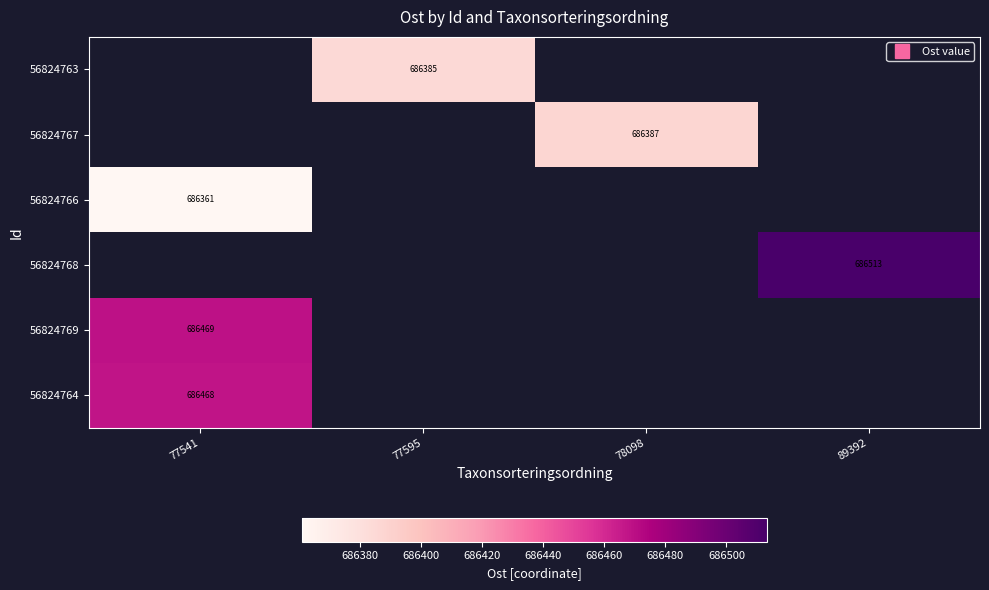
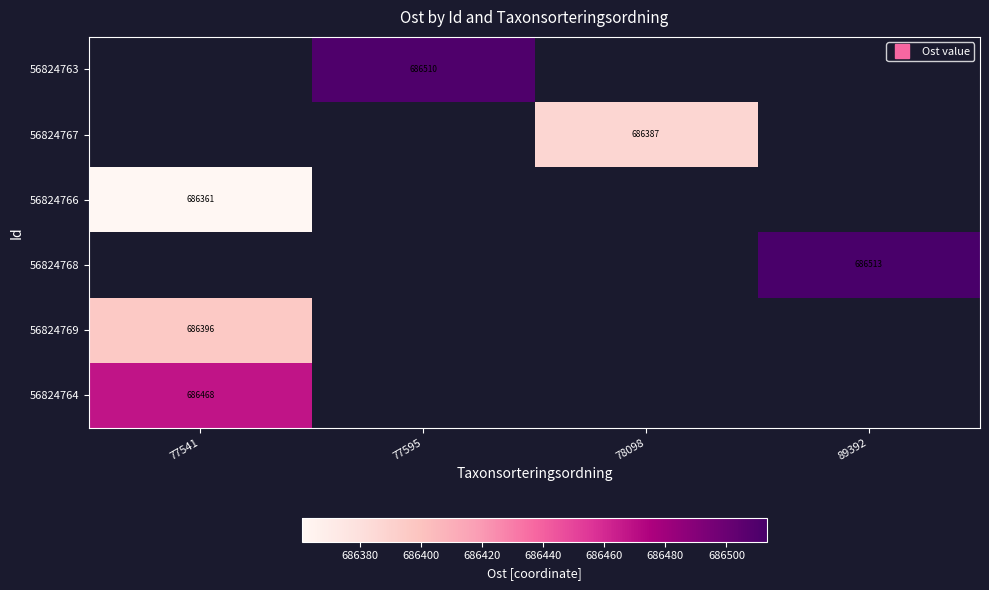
  {
    "56824763": {
-     "77595": 686385
+     "77595": 686510
    },
    "56824767": {
      "78098": 686387
    },
    "56824766": {
      "77541": 686361
    },
    "56824768": {
      "89392": 686513
    },
    "56824769": {
-     "77541": 686469
+     "77541": 686396
    },
    "56824764": {
      "77541": 686468
    }
  }
